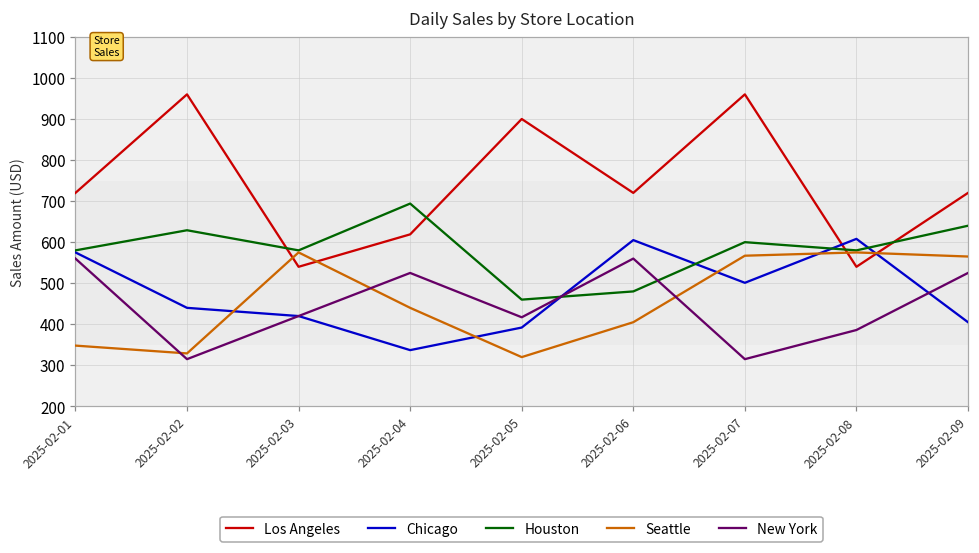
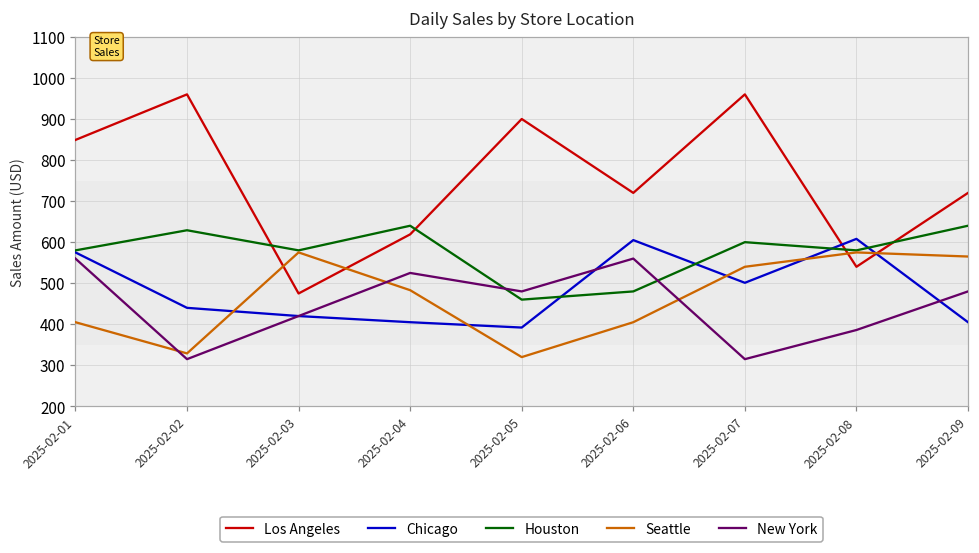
  {
    "Los Angeles": {
-     "2025-02-01": 720,
+     "2025-02-01": 850,
      "2025-02-02": 960,
-     "2025-02-03": 540,
+     "2025-02-03": 480,
      "2025-02-04": 620,
      "2025-02-05": 900,
      "2025-02-06": 720,
      "2025-02-07": 960,
      "2025-02-08": 540,
      "2025-02-09": 720
    },
    "Chicago": {
      "2025-02-02": 440,
-     "2025-02-04": 340,
+     "2025-02-04": 410,
      "2025-02-05": 390,
      "2025-02-06": 610,
      "2025-02-07": 500,
      "2025-02-08": 610,
      "2025-02-09": 410
    },
    "Houston": {
      "2025-02-02": 630,
-     "2025-02-04": 690,
+     "2025-02-04": 640,
      "2025-02-05": 460,
      "2025-02-06": 480,
      "2025-02-07": 600,
      "2025-02-09": 640
    },
    "Seattle": {
-     "2025-02-01": 350,
+     "2025-02-01": 410,
      "2025-02-02": 330,
-     "2025-02-04": 440,
+     "2025-02-04": 480,
      "2025-02-05": 320,
      "2025-02-06": 410,
-     "2025-02-07": 570,
+     "2025-02-07": 540,
      "2025-02-09": 570
    },
    "New York": {
      "2025-02-01": 560,
      "2025-02-02": 320,
      "2025-02-04": 530,
-     "2025-02-05": 420,
+     "2025-02-05": 480,
      "2025-02-06": 560,
      "2025-02-07": 320,
      "2025-02-08": 390,
-     "2025-02-09": 530
+     "2025-02-09": 480
    }
  }
